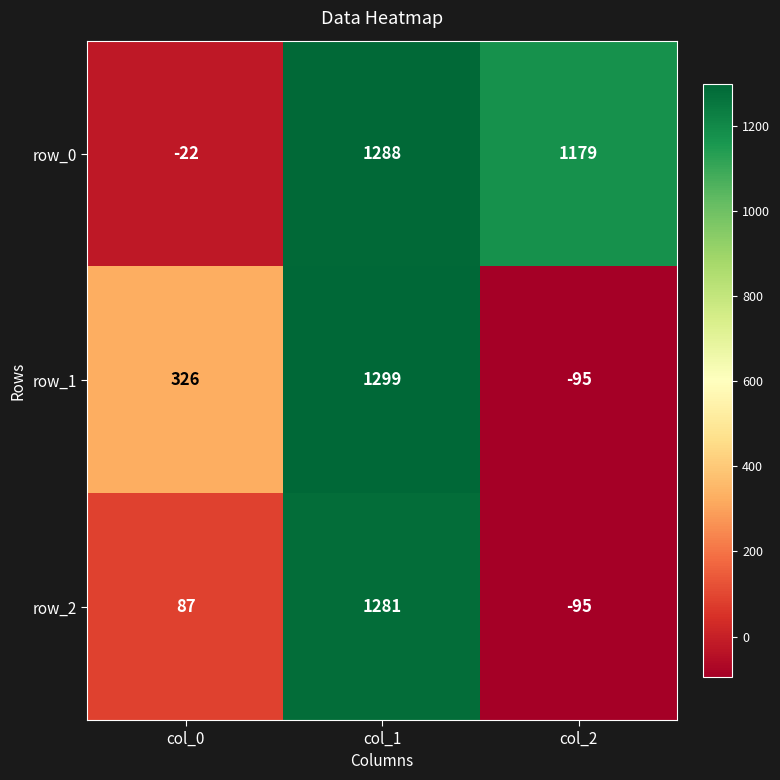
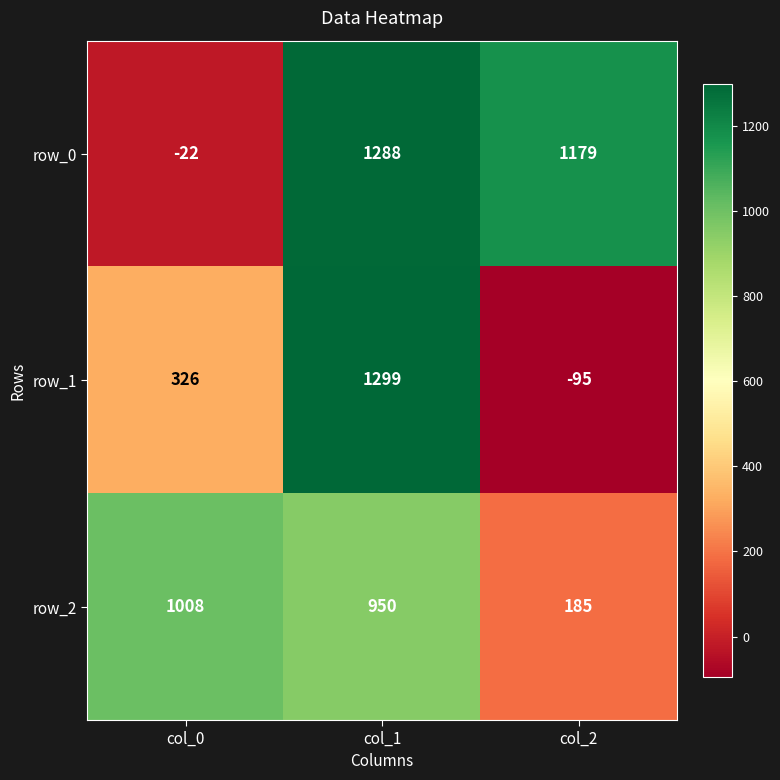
  {
    "row_0": {
      "col_0": -22,
      "col_1": 1288,
      "col_2": 1179
    },
    "row_1": {
      "col_0": 326,
      "col_1": 1299,
      "col_2": -95
    },
    "row_2": {
-     "col_0": 87,
-     "col_1": 1281,
-     "col_2": -95
+     "col_0": 1008,
+     "col_1": 950,
+     "col_2": 185
    }
  }
